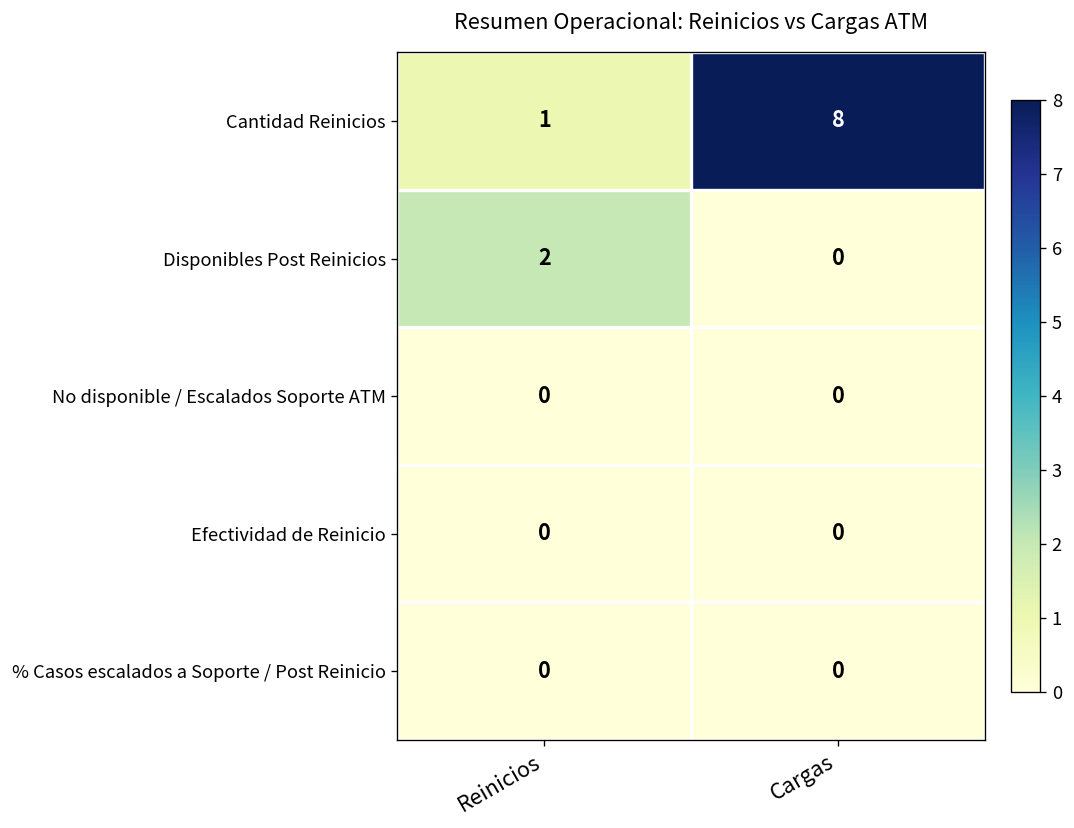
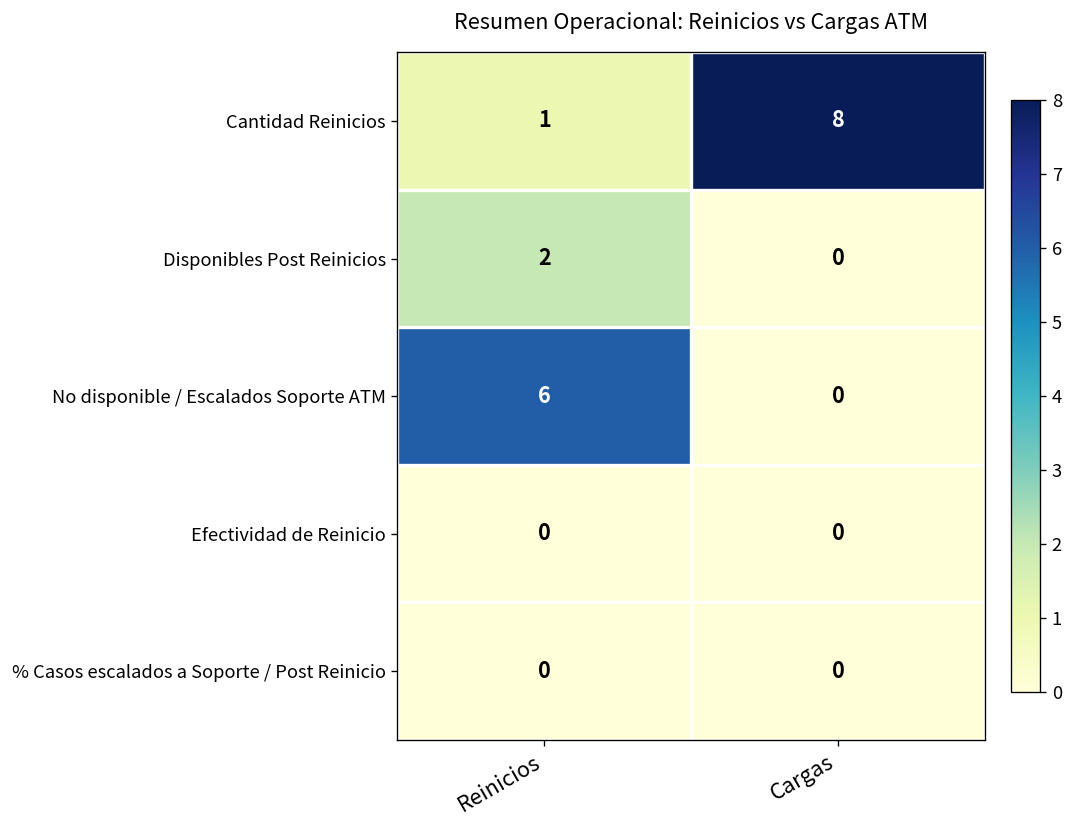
  {
    "Cantidad Reinicios": {
      "Reinicios": 1,
      "Cargas": 8
    },
    "Disponibles Post Reinicios": {
      "Reinicios": 2,
      "Cargas": 0
    },
    "No disponible / Escalados Soporte ATM": {
-     "Reinicios": 0,
+     "Reinicios": 6,
      "Cargas": 0
    },
    "Efectividad de Reinicio": {
      "Reinicios": 0,
      "Cargas": 0
    },
    "% Casos escalados a Soporte / Post Reinicio": {
      "Reinicios": 0,
      "Cargas": 0
    }
  }
